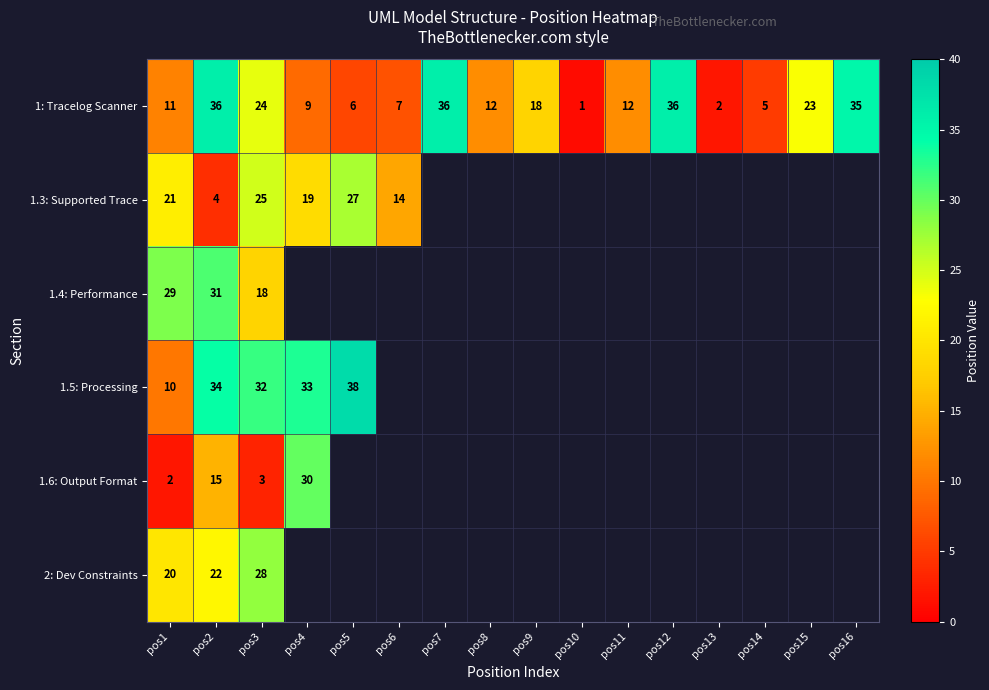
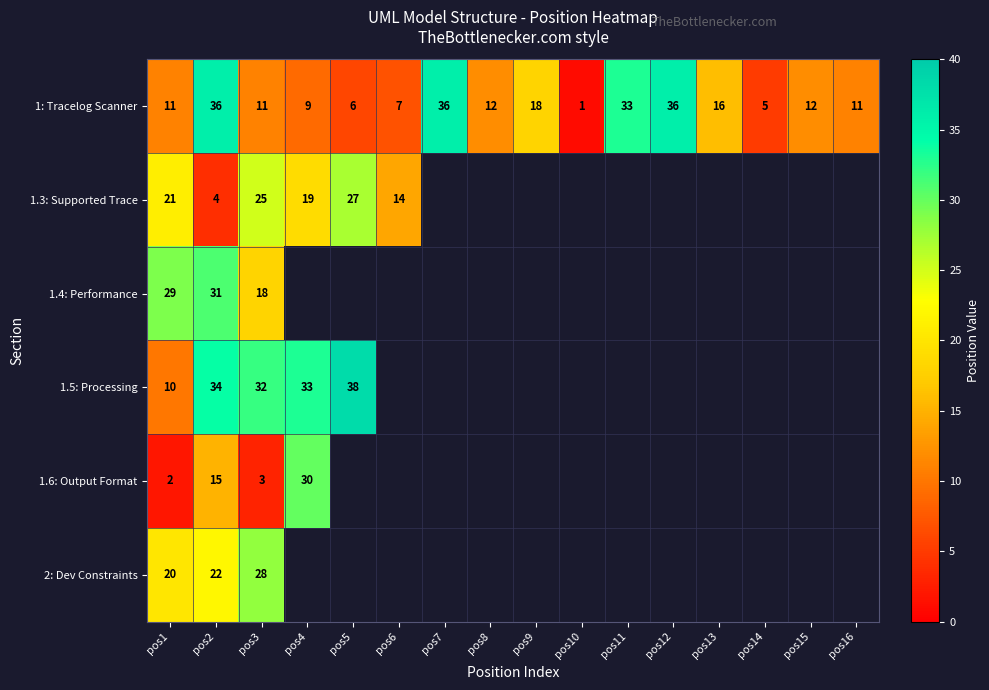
  {
    "1: Tracelog Scanner": {
      "pos1": 11,
      "pos2": 36,
-     "pos3": 24,
+     "pos3": 11,
      "pos4": 9,
      "pos5": 6,
      "pos6": 7,
      "pos7": 36,
      "pos8": 12,
      "pos9": 18,
      "pos10": 1,
-     "pos11": 12,
+     "pos11": 33,
      "pos12": 36,
-     "pos13": 2,
+     "pos13": 16,
      "pos14": 5,
-     "pos15": 23,
-     "pos16": 35
+     "pos15": 12,
+     "pos16": 11
    },
    "1.3: Supported Trace": {
      "pos1": 21,
      "pos2": 4,
      "pos3": 25,
      "pos4": 19,
      "pos5": 27,
      "pos6": 14
    },
    "1.4: Performance": {
      "pos1": 29,
      "pos2": 31,
      "pos3": 18
    },
    "1.5: Processing": {
      "pos1": 10,
      "pos2": 34,
      "pos3": 32,
      "pos4": 33,
      "pos5": 38
    },
    "1.6: Output Format": {
      "pos1": 2,
      "pos2": 15,
      "pos3": 3,
      "pos4": 30
    },
    "2: Dev Constraints": {
      "pos1": 20,
      "pos2": 22,
      "pos3": 28
    }
  }
